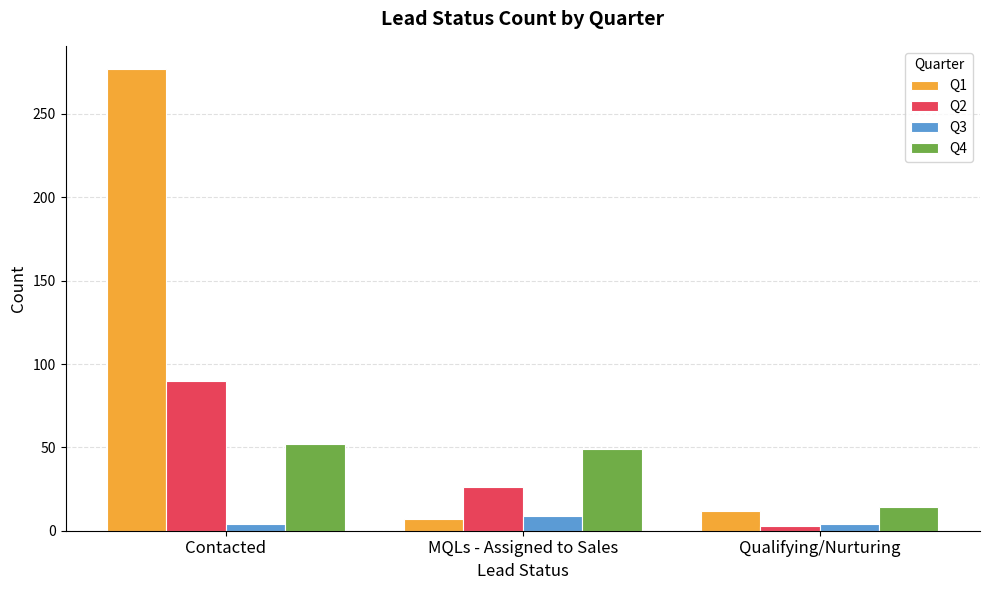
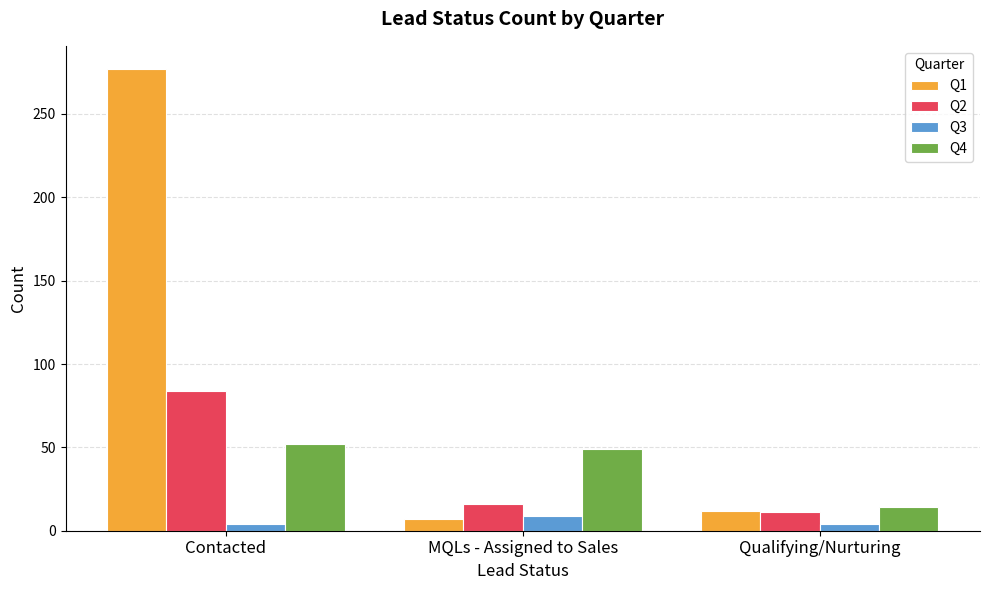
  {
    "Q1": {
      "Contacted": 277,
      "MQLs - Assigned to Sales": 7,
      "Qualifying/Nurturing": 12
    },
    "Q2": {
-     "Contacted": 90,
-     "MQLs - Assigned to Sales": 26,
-     "Qualifying/Nurturing": 3
+     "Contacted": 84,
+     "MQLs - Assigned to Sales": 16,
+     "Qualifying/Nurturing": 11
    },
    "Q3": {
      "Contacted": 4,
      "MQLs - Assigned to Sales": 9,
      "Qualifying/Nurturing": 4
    },
    "Q4": {
      "Contacted": 52,
      "MQLs - Assigned to Sales": 49,
      "Qualifying/Nurturing": 14
    }
  }
